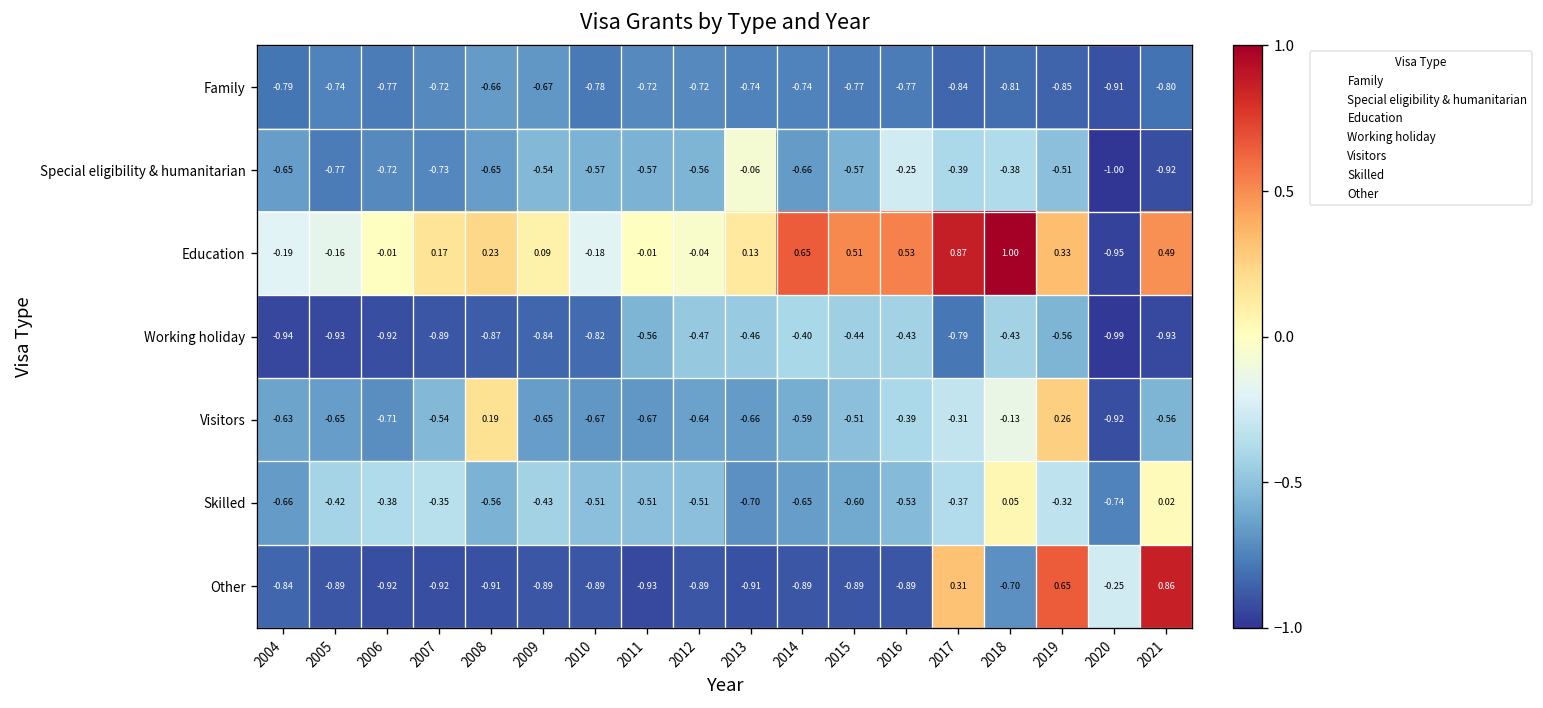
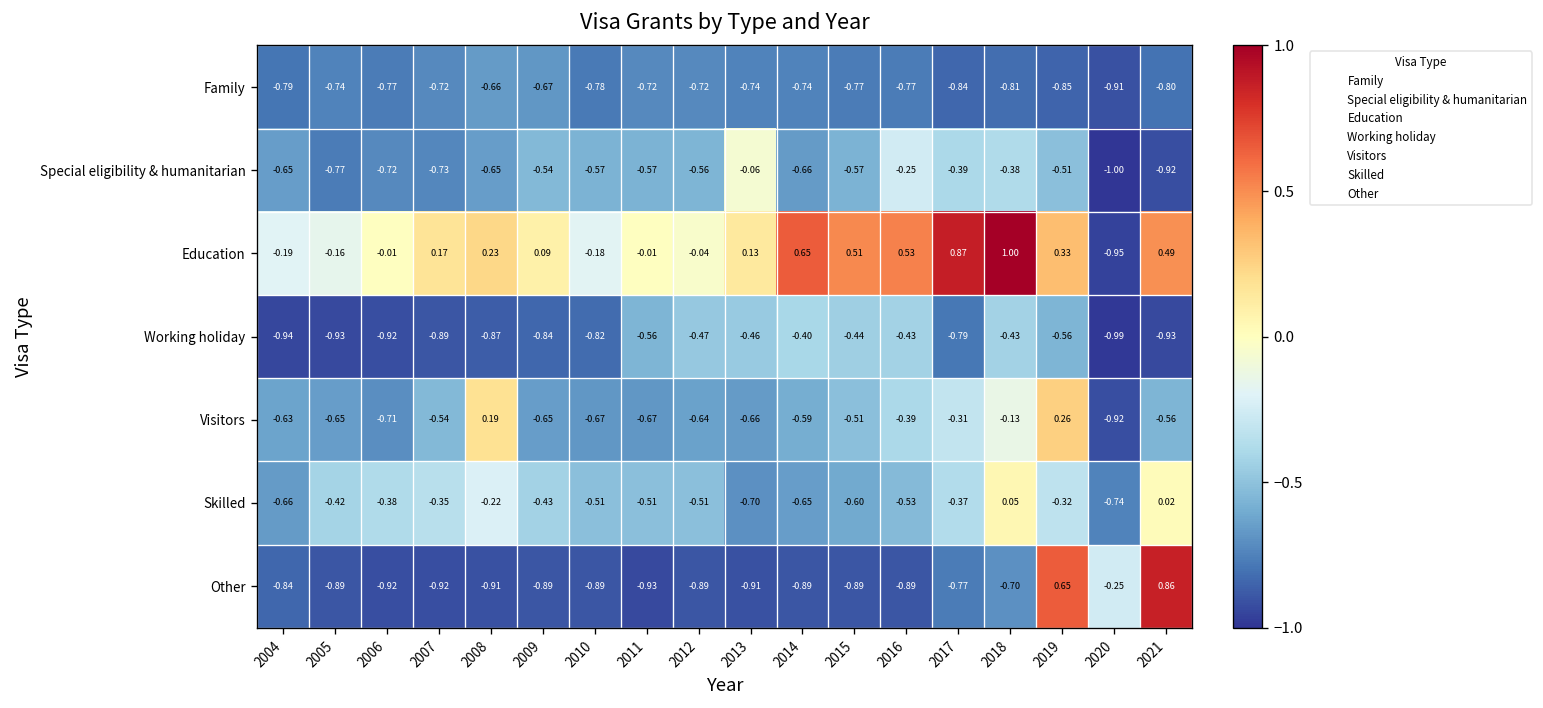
  {
    "Family": {
      "2004": -0.79,
      "2005": -0.74,
      "2006": -0.77,
      "2007": -0.72,
      "2008": -0.66,
      "2009": -0.67,
      "2010": -0.78,
      "2011": -0.72,
      "2012": -0.72,
      "2013": -0.74,
      "2014": -0.74,
      "2015": -0.77,
      "2016": -0.77,
      "2017": -0.84,
      "2018": -0.81,
      "2019": -0.85,
      "2020": -0.91,
      "2021": -0.80
    },
    "Special eligibility & humanitarian": {
      "2004": -0.65,
      "2005": -0.77,
      "2006": -0.72,
      "2007": -0.73,
      "2008": -0.65,
      "2009": -0.54,
      "2010": -0.57,
      "2011": -0.57,
      "2012": -0.56,
      "2013": -0.06,
      "2014": -0.66,
      "2015": -0.57,
      "2016": -0.25,
      "2017": -0.39,
      "2018": -0.38,
      "2019": -0.51,
      "2020": -1.00,
      "2021": -0.92
    },
    "Education": {
      "2004": -0.19,
      "2005": -0.16,
      "2006": -0.01,
      "2007": 0.17,
      "2008": 0.23,
      "2009": 0.09,
      "2010": -0.18,
      "2011": -0.01,
      "2012": -0.04,
      "2013": 0.13,
      "2014": 0.65,
      "2015": 0.51,
      "2016": 0.53,
      "2017": 0.87,
      "2018": 1.00,
      "2019": 0.33,
      "2020": -0.95,
      "2021": 0.49
    },
    "Working holiday": {
      "2004": -0.94,
      "2005": -0.93,
      "2006": -0.92,
      "2007": -0.89,
      "2008": -0.87,
      "2009": -0.84,
      "2010": -0.82,
      "2011": -0.56,
      "2012": -0.47,
      "2013": -0.46,
      "2014": -0.40,
      "2015": -0.44,
      "2016": -0.43,
      "2017": -0.79,
      "2018": -0.43,
      "2019": -0.56,
      "2020": -0.99,
      "2021": -0.93
    },
    "Visitors": {
      "2004": -0.63,
      "2005": -0.65,
      "2006": -0.71,
      "2007": -0.54,
      "2008": 0.19,
      "2009": -0.65,
      "2010": -0.67,
      "2011": -0.67,
      "2012": -0.64,
      "2013": -0.66,
      "2014": -0.59,
      "2015": -0.51,
      "2016": -0.39,
      "2017": -0.31,
      "2018": -0.13,
      "2019": 0.26,
      "2020": -0.92,
      "2021": -0.56
    },
    "Skilled": {
      "2004": -0.66,
      "2005": -0.42,
      "2006": -0.38,
      "2007": -0.35,
-     "2008": -0.56,
+     "2008": -0.22,
      "2009": -0.43,
      "2010": -0.51,
      "2011": -0.51,
      "2012": -0.51,
      "2013": -0.70,
      "2014": -0.65,
      "2015": -0.60,
      "2016": -0.53,
      "2017": -0.37,
      "2018": 0.05,
      "2019": -0.32,
      "2020": -0.74,
      "2021": 0.02
    },
    "Other": {
      "2004": -0.84,
      "2005": -0.89,
      "2006": -0.92,
      "2007": -0.92,
      "2008": -0.91,
      "2009": -0.89,
      "2010": -0.89,
      "2011": -0.93,
      "2012": -0.89,
      "2013": -0.91,
      "2014": -0.89,
      "2015": -0.89,
      "2016": -0.89,
-     "2017": 0.31,
+     "2017": -0.77,
      "2018": -0.70,
      "2019": 0.65,
      "2020": -0.25,
      "2021": 0.86
    }
  }
